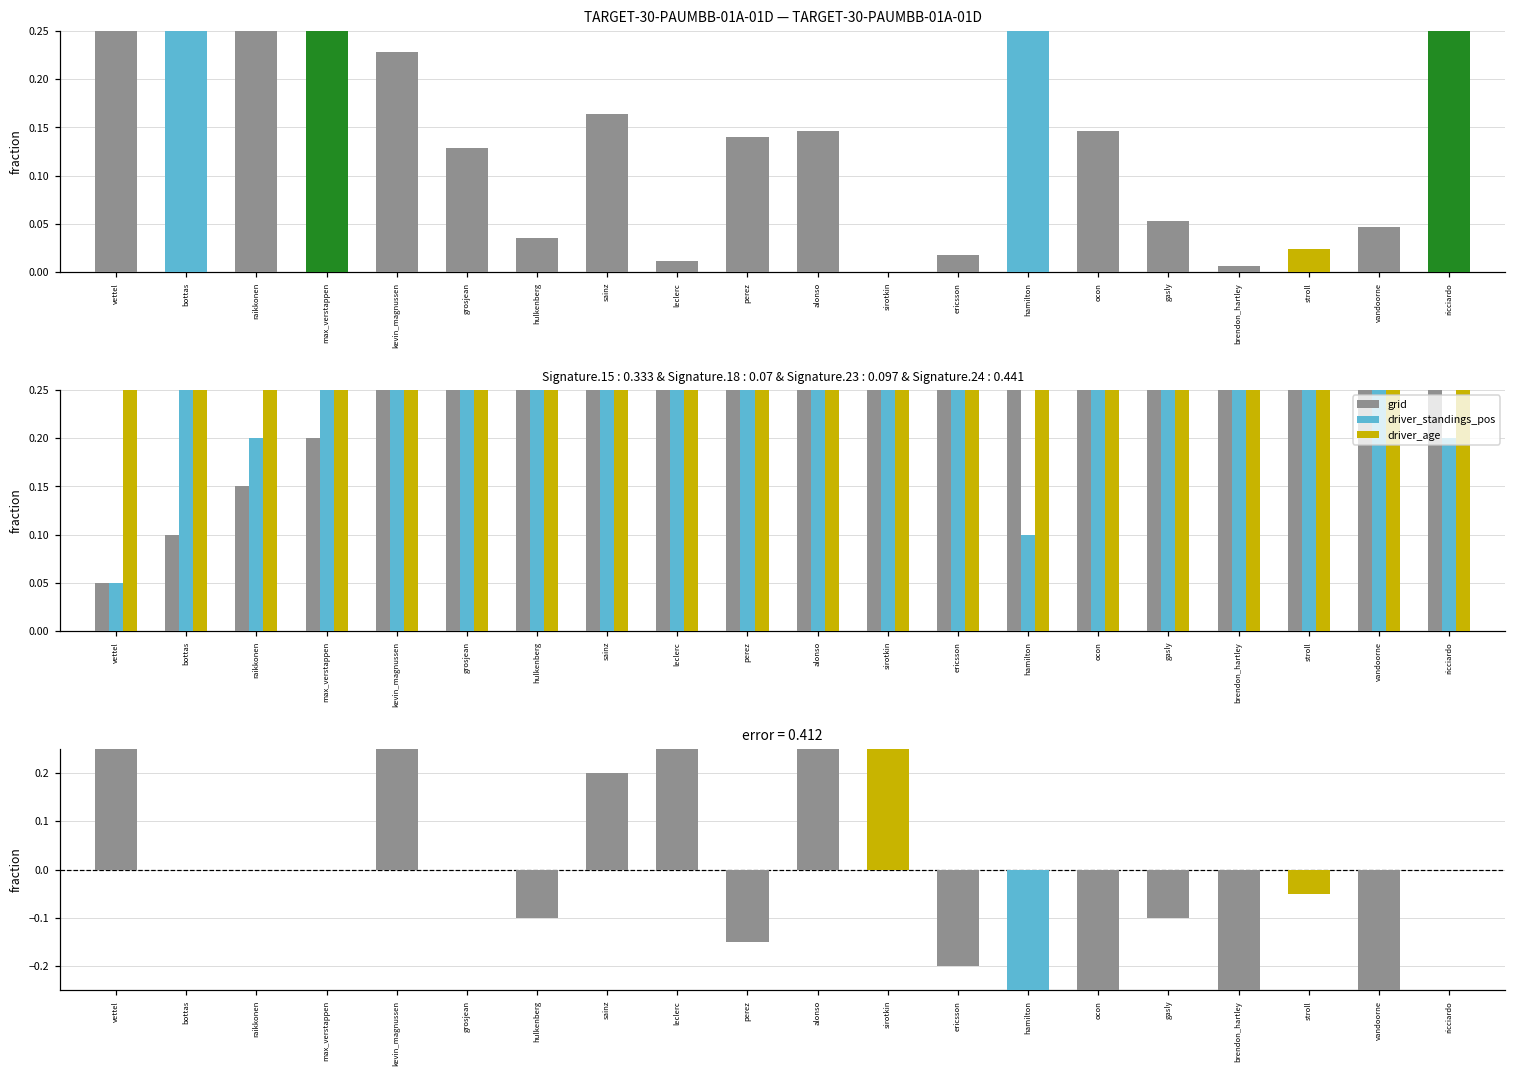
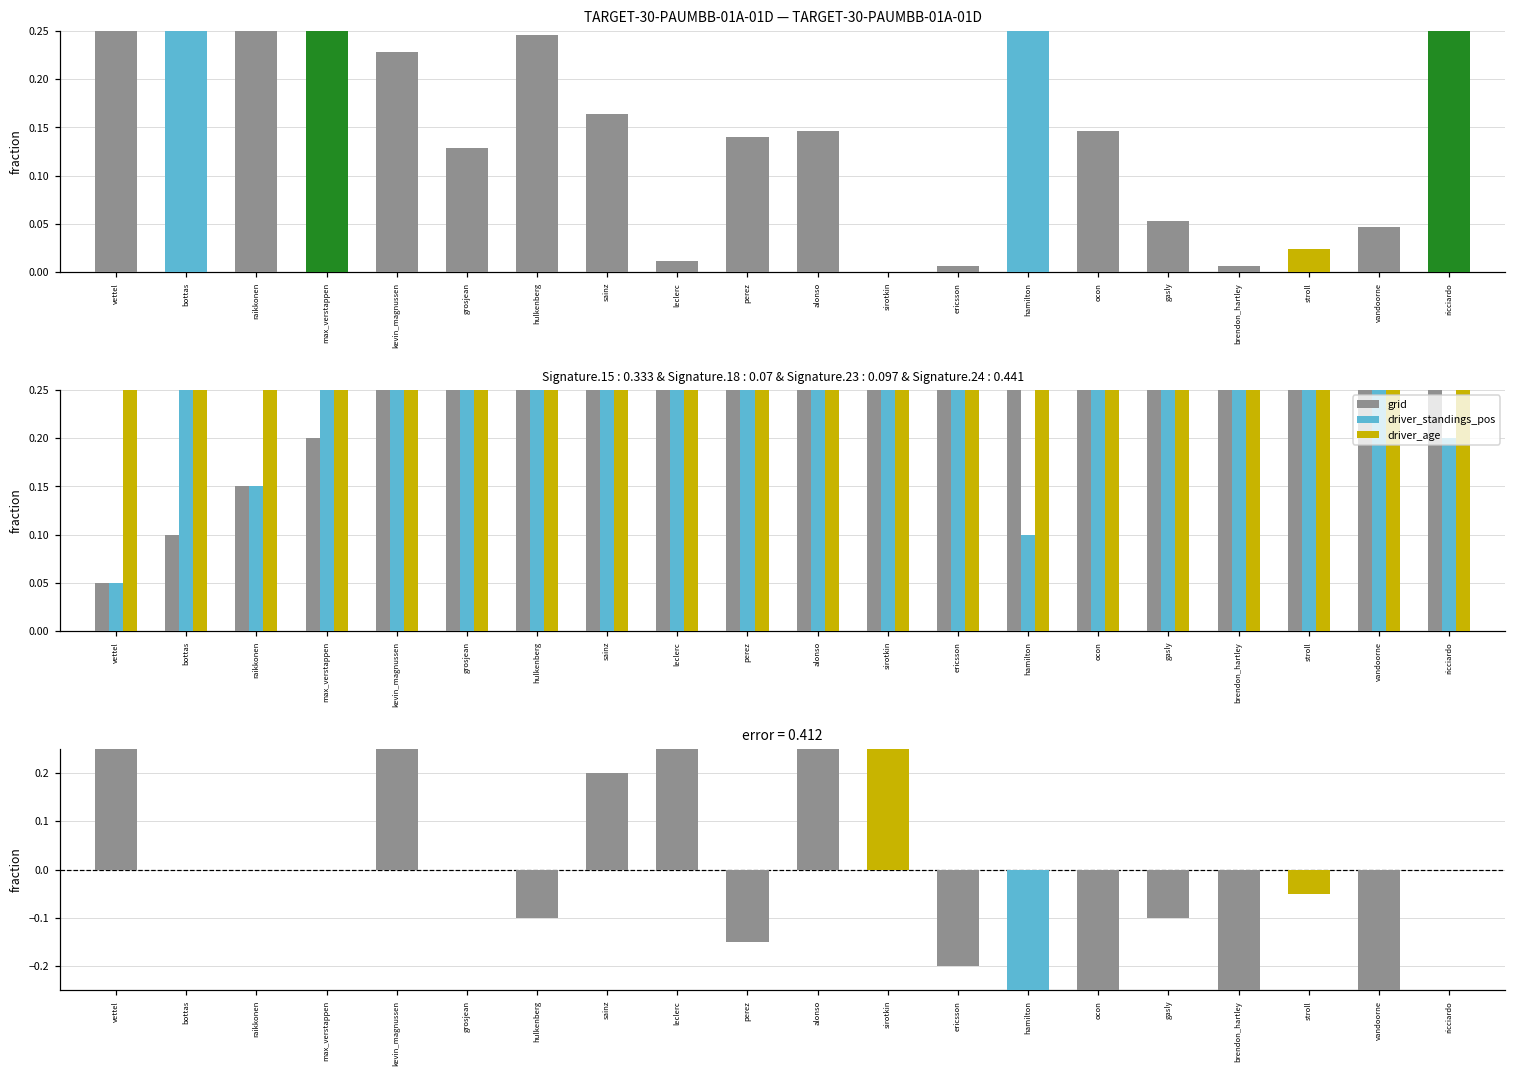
  {
    "TARGET-30-PAUMBB-01A-01D — TARGET-30-PAUMBB-01A-01D": {
      "kevin_magnussen": 0.23,
      "grosjean": 0.13,
-     "hulkenberg": 0.04,
+     "hulkenberg": 0.25,
      "sainz": 0.16,
      "leclerc": 0.01,
      "perez": 0.14,
      "alonso": 0.15,
      "sirotkin": 0.00,
-     "ericsson": 0.02,
+     "ericsson": 0.01,
      "ocon": 0.15,
      "gasly": 0.05,
      "brendon_hartley": 0.01,
      "stroll": 0.02,
      "vandoorne": 0.05
    },
    "Signature.15 : 0.333 & Signature.18 : 0.07 & Signature.23 : 0.097 & Signature.24 : 0.441": {
      "grid": {
        "vettel": 0.05,
        "bottas": 0.10,
        "raikkonen": 0.15,
        "max_verstappen": 0.20,
        "kevin_magnussen": 0.25
      },
      "driver_standings_pos": {
        "vettel": 0.05,
        "bottas": 0.25,
-       "raikkonen": 0.20,
+       "raikkonen": 0.15,
        "hamilton": 0.10
      }
    },
    "error = 0.412": {
      "bottas": 0.00,
      "raikkonen": 0.00,
      "max_verstappen": 0.00,
      "grosjean": 0.00,
      "hulkenberg": -0.10,
      "sainz": 0.20,
      "perez": -0.15,
      "alonso": 0.25,
      "ericsson": -0.20,
      "gasly": -0.10,
      "stroll": -0.05,
      "ricciardo": 0.00
    }
  }
